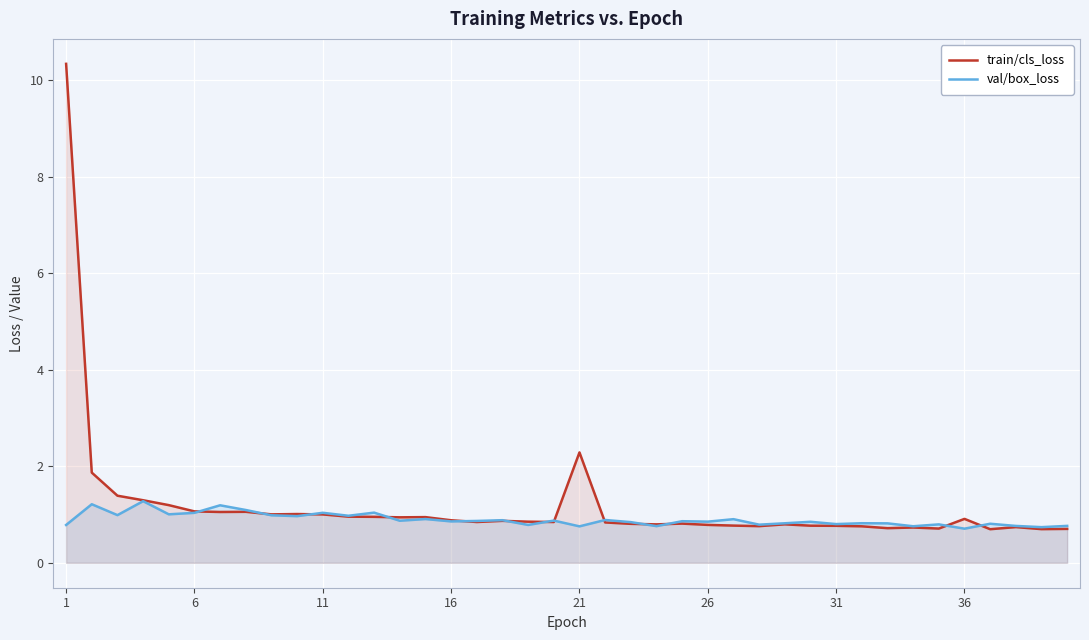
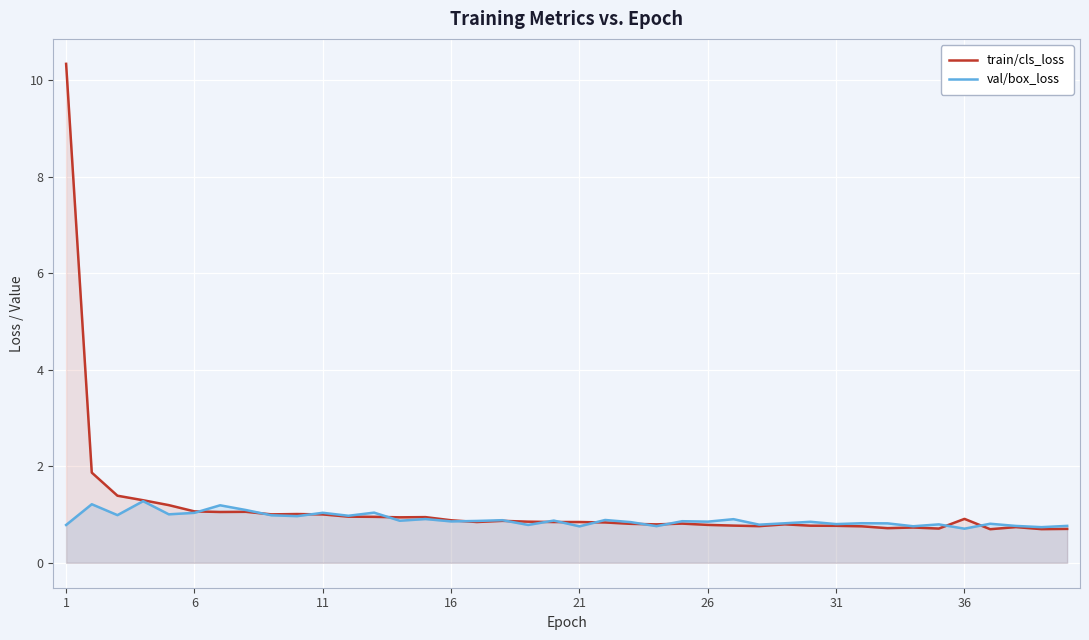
  {
    "train/cls_loss": {
      "1": 10.3,
-     "21": 2.3,
+     "21": 0.8,
      "26": 0.8,
      "36": 0.9
    },
    "val/box_loss": {
      "1": 0.8,
      "21": 0.8,
      "26": 0.9,
      "36": 0.7
    }
  }
